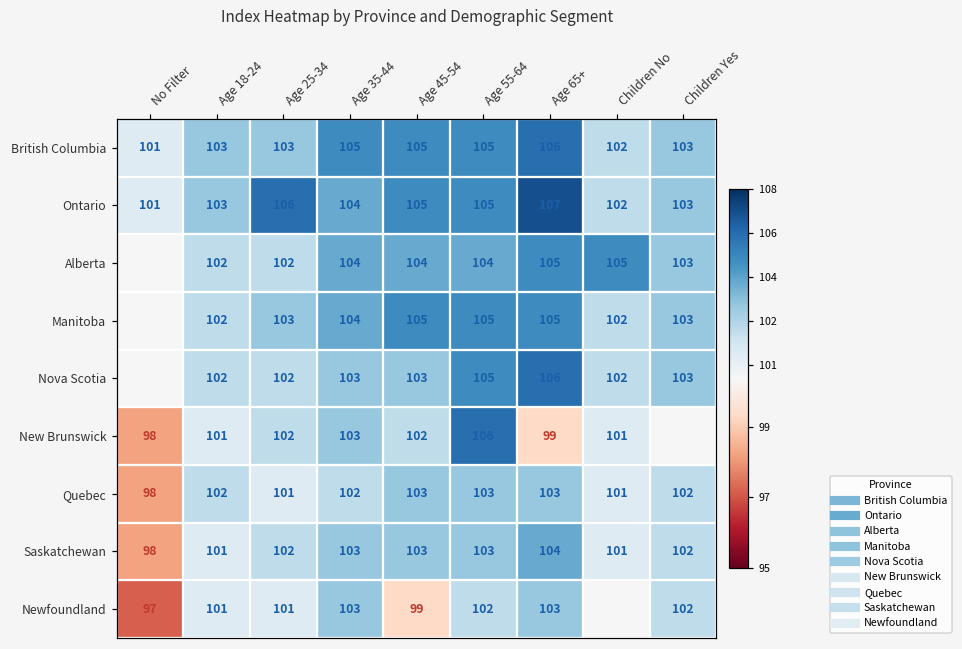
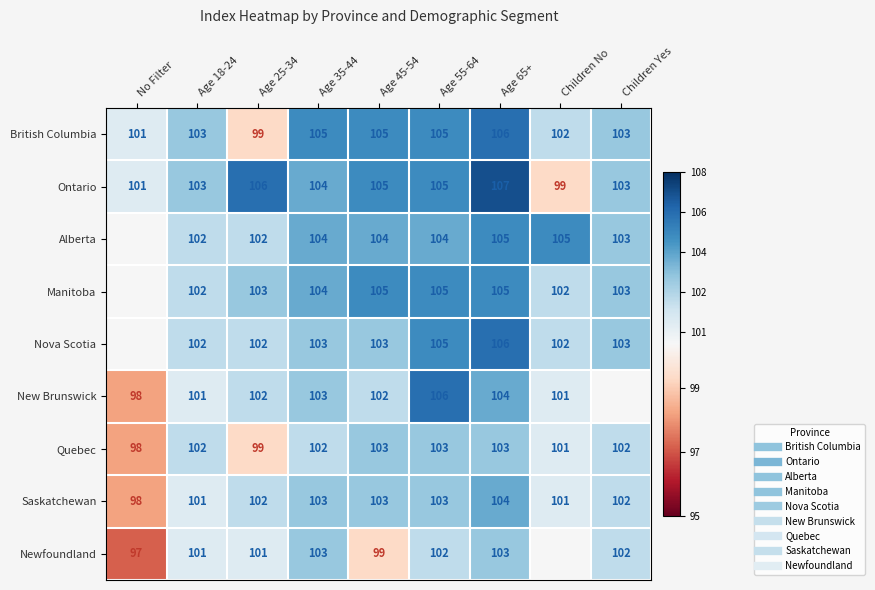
  {
    "British Columbia": {
      "No Filter": 101,
      "Age 18-24": 103,
-     "Age 25-34": 103,
+     "Age 25-34": 99,
      "Children No": 102,
      "Children Yes": 103
    },
    "Ontario": {
      "No Filter": 101,
      "Age 18-24": 103,
      "Age 35-44": 104,
-     "Children No": 102,
+     "Children No": 99,
      "Children Yes": 103
    },
    "Alberta": {
      "Age 18-24": 102,
      "Age 25-34": 102,
      "Age 35-44": 104,
      "Age 45-54": 104,
      "Age 55-64": 104,
      "Children Yes": 103
    },
    "Manitoba": {
      "Age 18-24": 102,
      "Age 25-34": 103,
      "Age 35-44": 104,
      "Children No": 102,
      "Children Yes": 103
    },
    "Nova Scotia": {
      "Age 18-24": 102,
      "Age 25-34": 102,
      "Age 35-44": 103,
      "Age 45-54": 103,
      "Children No": 102,
      "Children Yes": 103
    },
    "New Brunswick": {
      "No Filter": 98,
      "Age 18-24": 101,
      "Age 25-34": 102,
      "Age 35-44": 103,
      "Age 45-54": 102,
-     "Age 65+": 99,
+     "Age 65+": 104,
      "Children No": 101
    },
    "Quebec": {
      "No Filter": 98,
      "Age 18-24": 102,
-     "Age 25-34": 101,
+     "Age 25-34": 99,
      "Age 35-44": 102,
      "Age 45-54": 103,
      "Age 55-64": 103,
      "Age 65+": 103,
      "Children No": 101,
      "Children Yes": 102
    },
    "Saskatchewan": {
      "No Filter": 98,
      "Age 18-24": 101,
      "Age 25-34": 102,
      "Age 35-44": 103,
      "Age 45-54": 103,
      "Age 55-64": 103,
      "Age 65+": 104,
      "Children No": 101,
      "Children Yes": 102
    },
    "Newfoundland": {
      "Age 18-24": 101,
      "Age 25-34": 101,
      "Age 35-44": 103,
      "Age 45-54": 99,
      "Age 55-64": 102,
      "Age 65+": 103,
      "Children Yes": 102
    }
  }
